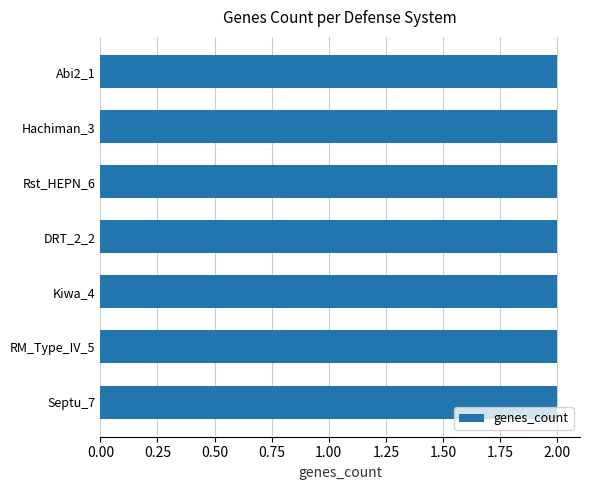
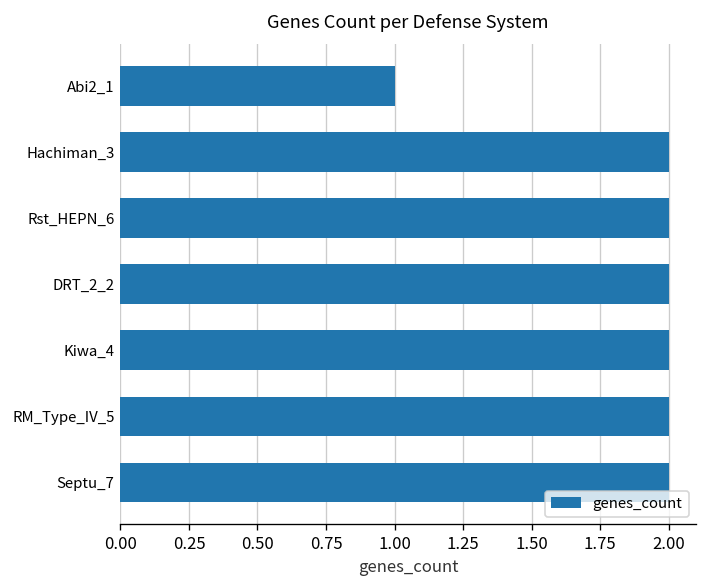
  {
-   "Abi2_1": 2,
+   "Abi2_1": 1,
    "Hachiman_3": 2,
    "Rst_HEPN_6": 2,
    "DRT_2_2": 2,
    "Kiwa_4": 2,
    "RM_Type_IV_5": 2,
    "Septu_7": 2
  }
